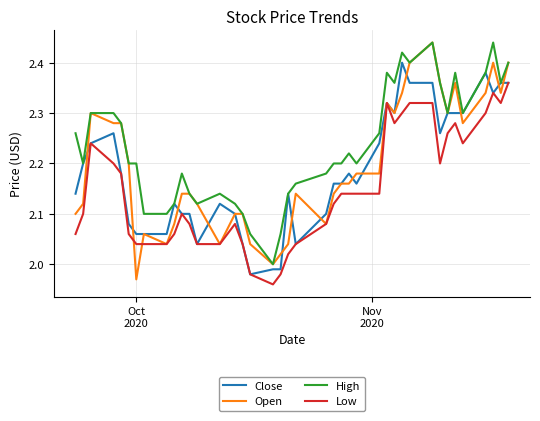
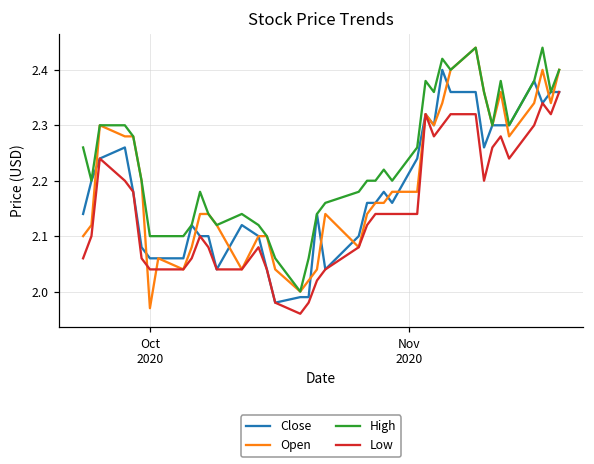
  {
    "Close": {
      "Oct 2020": 2.06
    },
    "Open": {
      "Oct 2020": 1.97
    },
    "High": {
-     "Oct 2020": 2.2
+     "Oct 2020": 2.1
    },
    "Low": {
      "Oct 2020": 2.04
    }
  }
